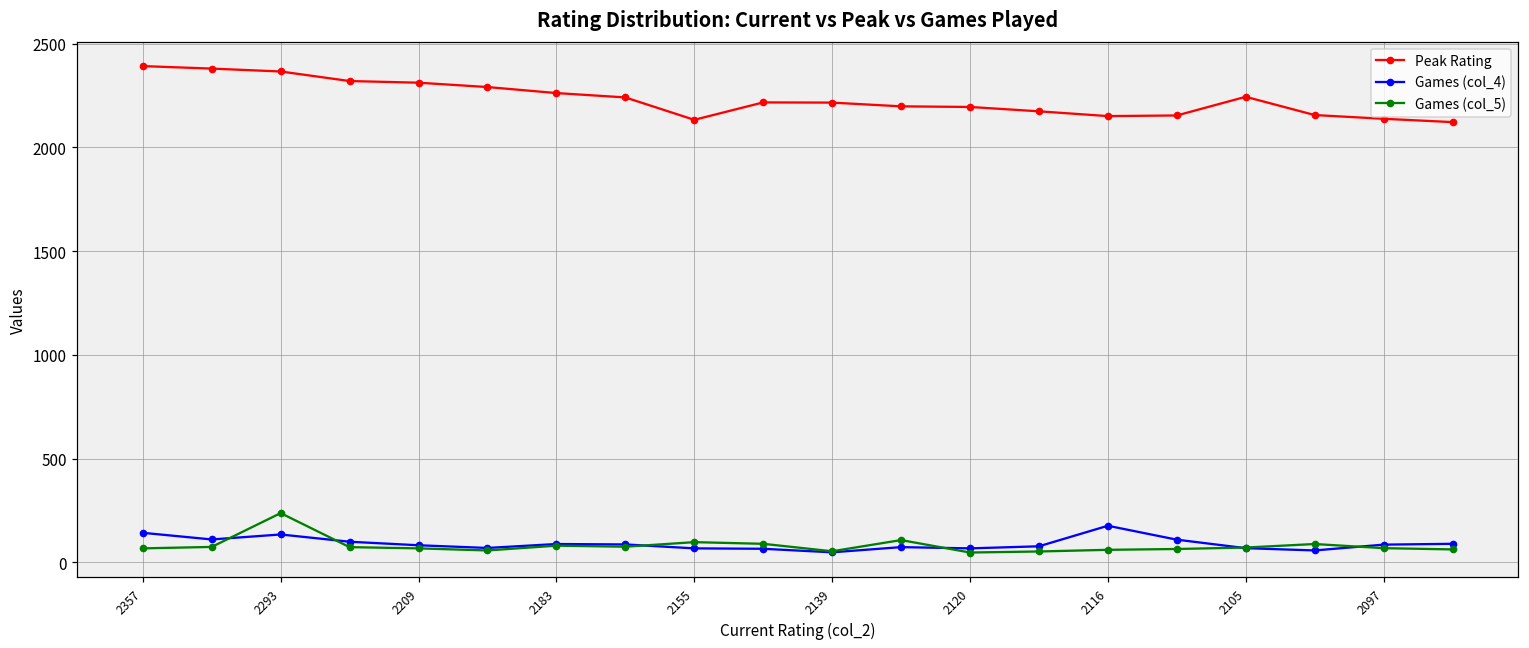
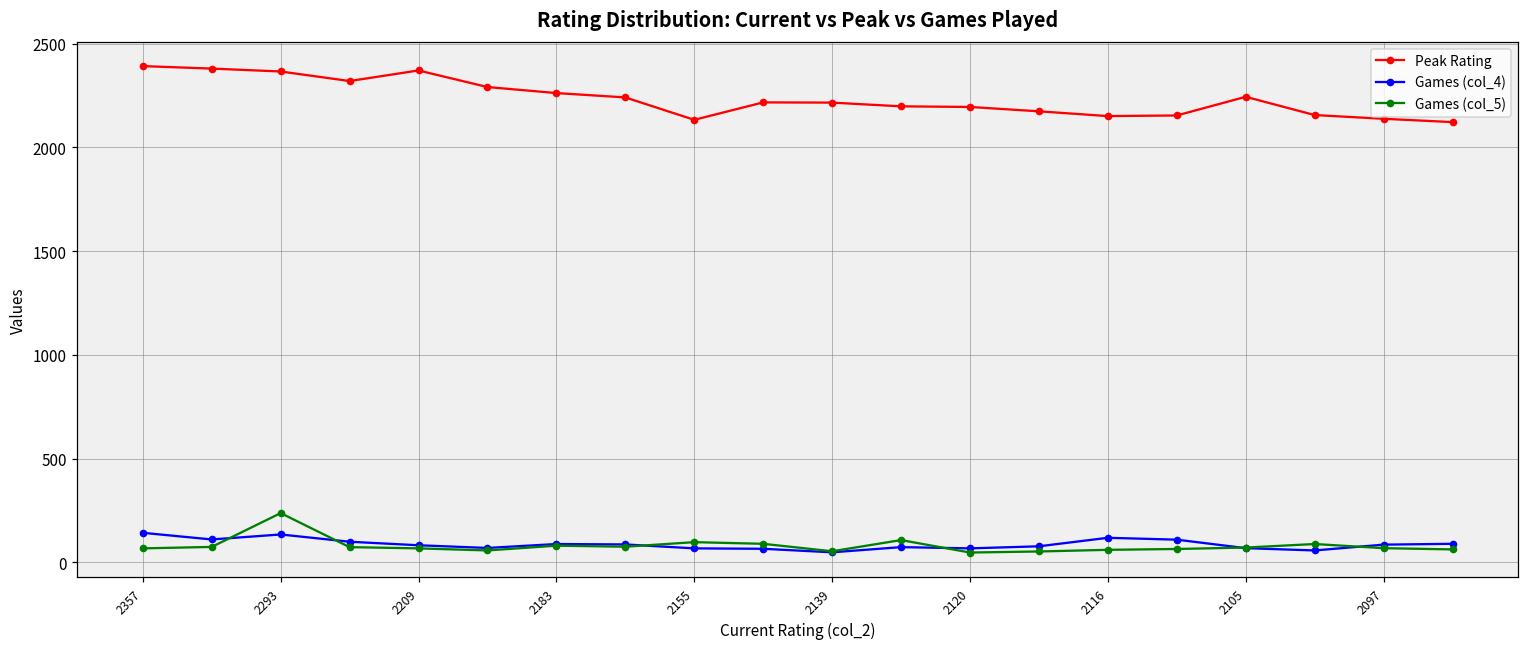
  {
    "Peak Rating": {
      "2357": 2390,
      "2293": 2370,
-     "2209": 2310,
+     "2209": 2370,
      "2155": 2130,
      "2120": 2200,
      "2116": 2150,
      "2105": 2240,
      "2097": 2140
    },
    "Games (col_4)": {
      "2357": 140,
      "2293": 130,
      "2209": 80,
      "2155": 70,
      "2120": 70,
-     "2116": 180,
+     "2116": 120,
      "2097": 90
    },
    "Games (col_5)": {
      "2357": 70,
      "2293": 240,
      "2209": 70,
      "2155": 100,
      "2120": 50,
      "2116": 60,
      "2097": 70
    }
  }
